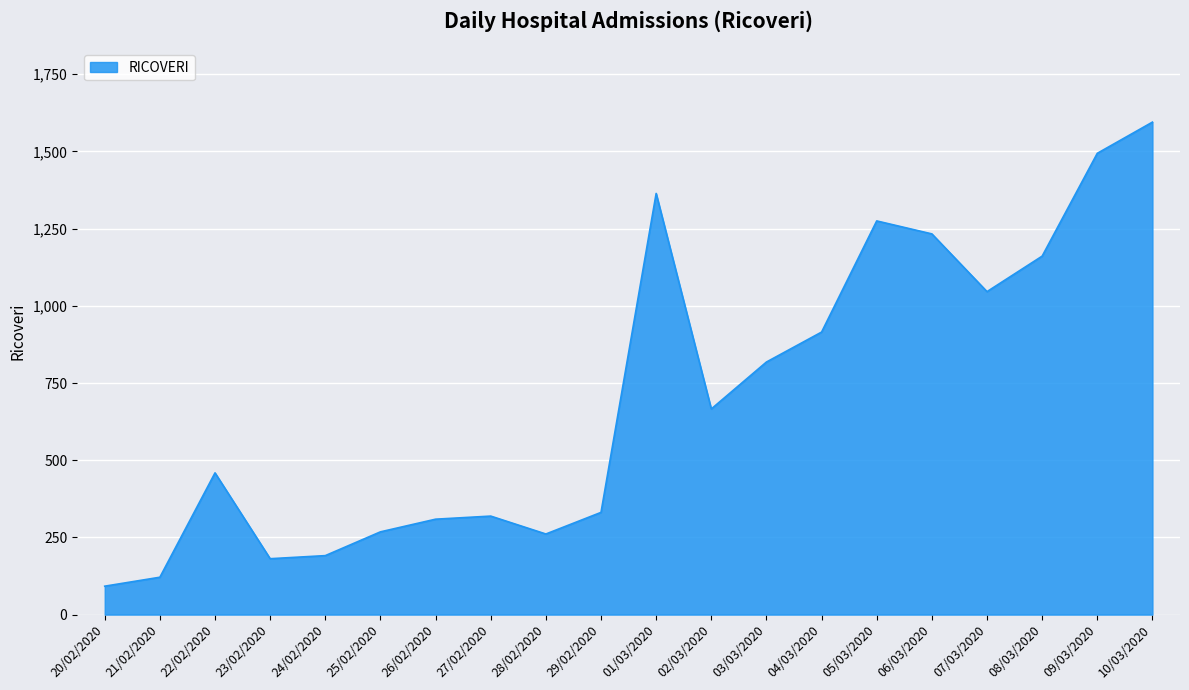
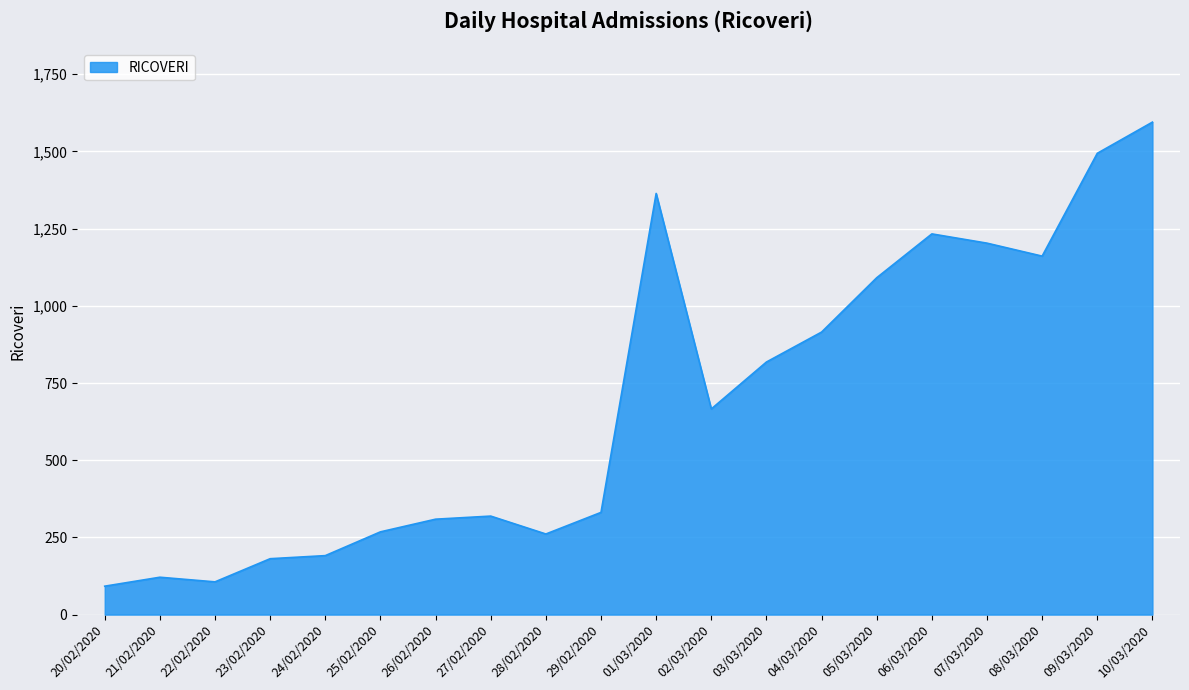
  {
    "20/02/2020": "90",
    "21/02/2020": "120",
-   "22/02/2020": "460",
+   "22/02/2020": "110",
    "23/02/2020": "180",
    "24/02/2020": "190",
    "25/02/2020": "270",
    "26/02/2020": "310",
    "27/02/2020": "320",
    "28/02/2020": "260",
    "29/02/2020": "330",
    "01/03/2020": "1,360",
    "02/03/2020": "670",
    "03/03/2020": "820",
    "04/03/2020": "920",
-   "05/03/2020": "1,280",
+   "05/03/2020": "1,090",
    "06/03/2020": "1,230",
-   "07/03/2020": "1,050",
+   "07/03/2020": "1,200",
    "08/03/2020": "1,160",
    "09/03/2020": "1,490",
    "10/03/2020": "1,600"
  }
